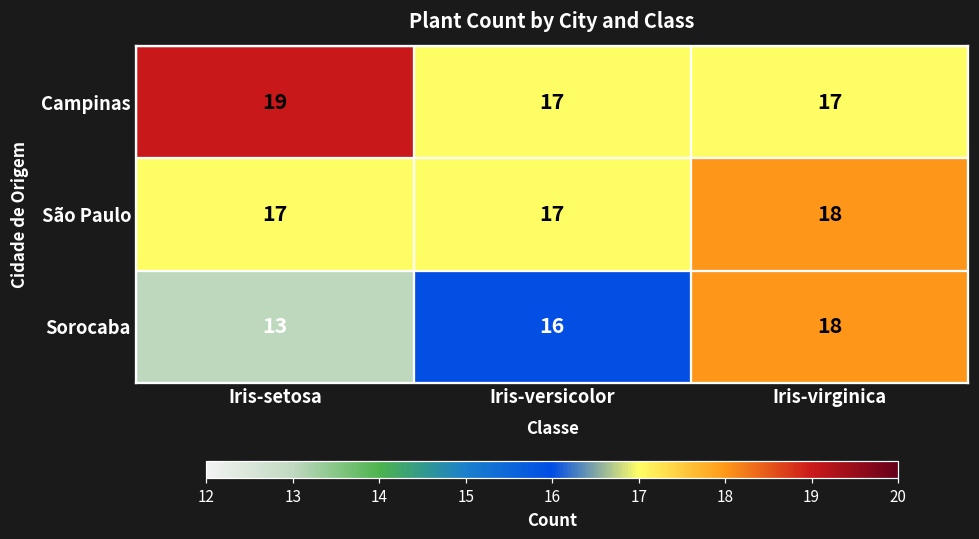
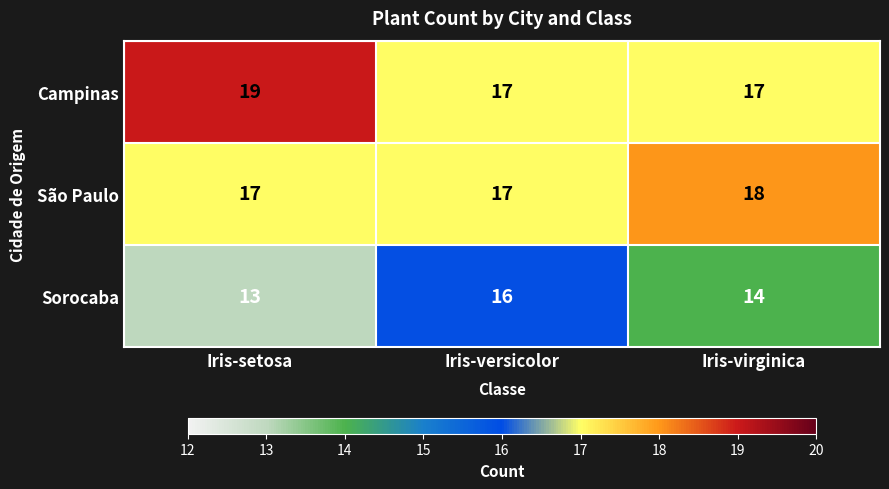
  {
    "Campinas": {
      "Iris-setosa": 19,
      "Iris-versicolor": 17,
      "Iris-virginica": 17
    },
    "São Paulo": {
      "Iris-setosa": 17,
      "Iris-versicolor": 17,
      "Iris-virginica": 18
    },
    "Sorocaba": {
      "Iris-setosa": 13,
      "Iris-versicolor": 16,
-     "Iris-virginica": 18
+     "Iris-virginica": 14
    }
  }
